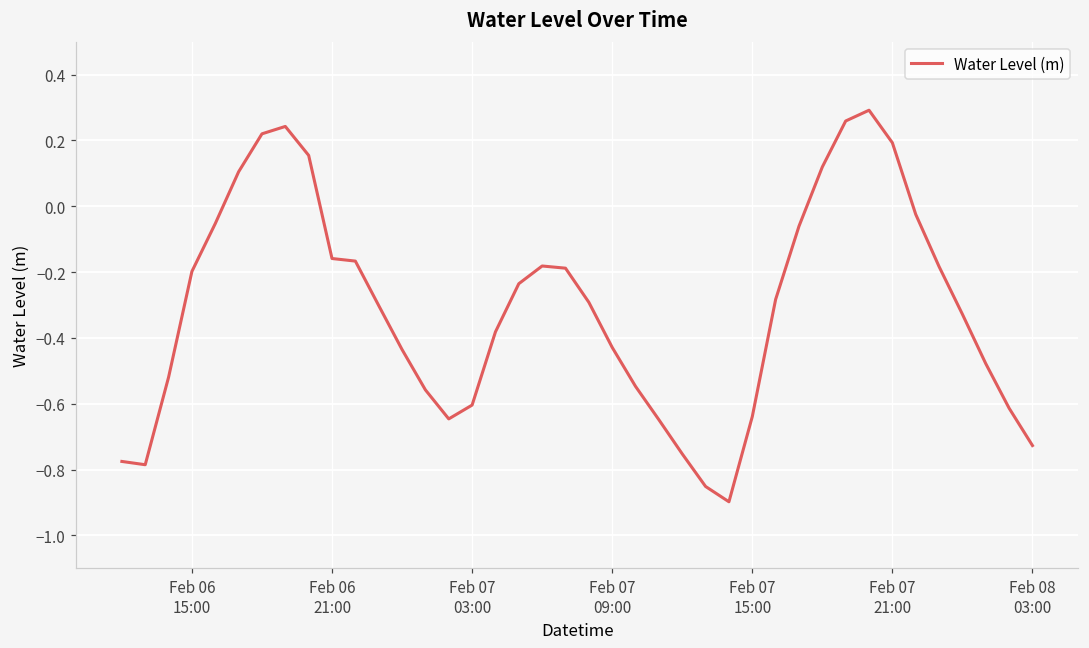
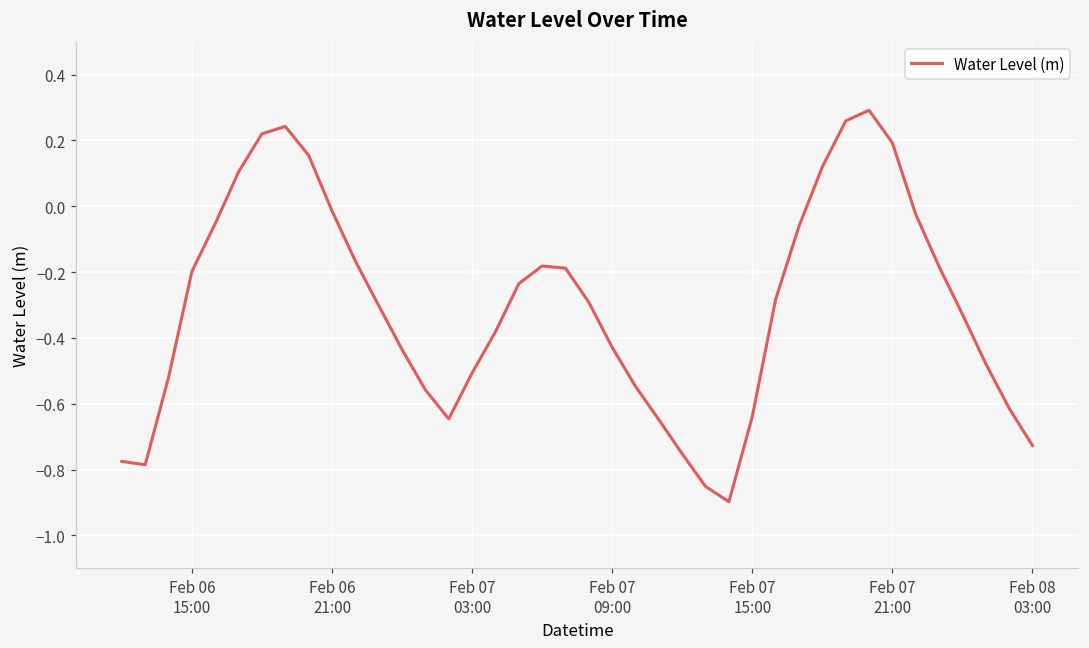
  {
    "Feb 06 15:00": -0.20,
-   "Feb 06 21:00": -0.16,
-   "Feb 07 03:00": -0.60,
+   "Feb 06 21:00": -0.01,
+   "Feb 07 03:00": -0.51,
    "Feb 07 09:00": -0.43,
    "Feb 07 15:00": -0.64,
    "Feb 07 21:00": 0.19,
    "Feb 08 03:00": -0.73
  }
